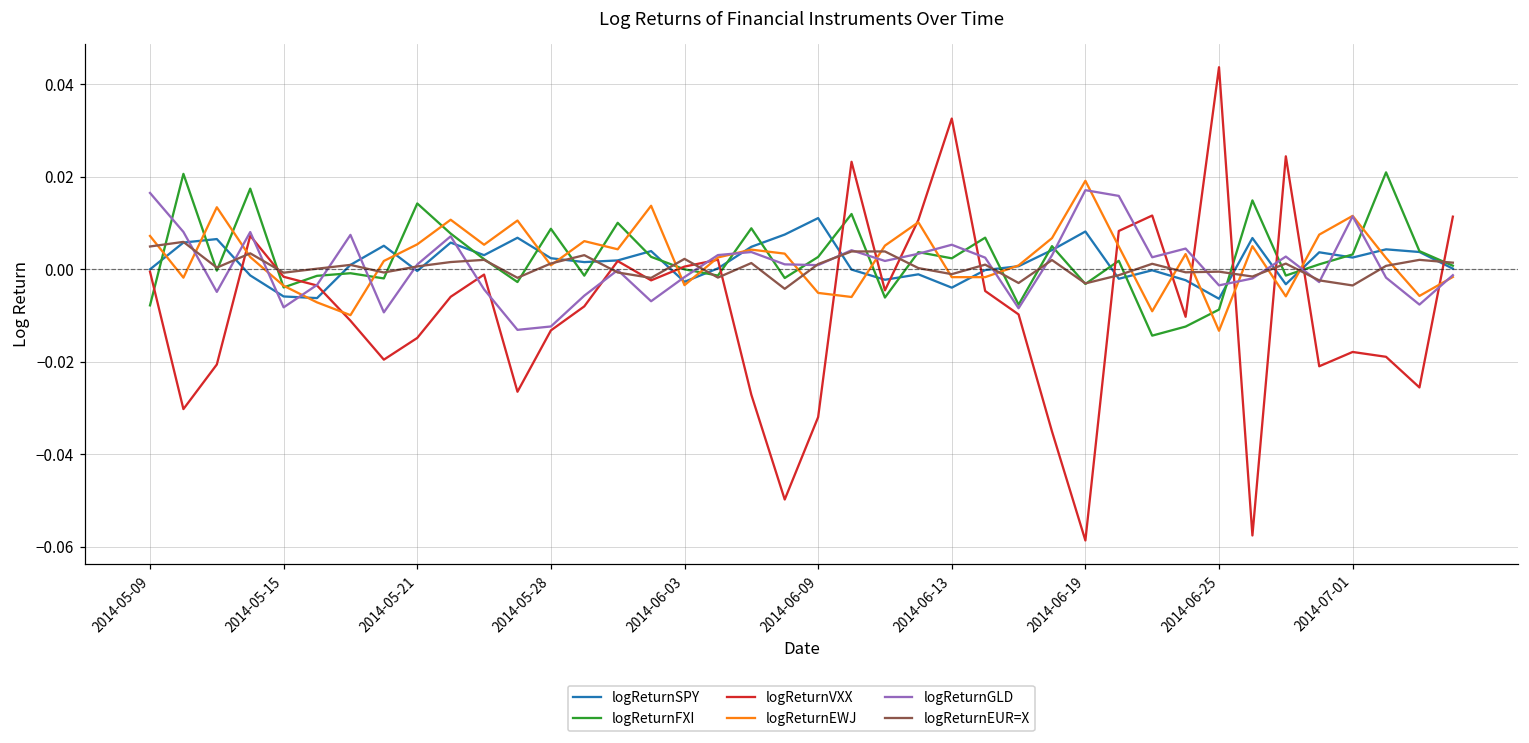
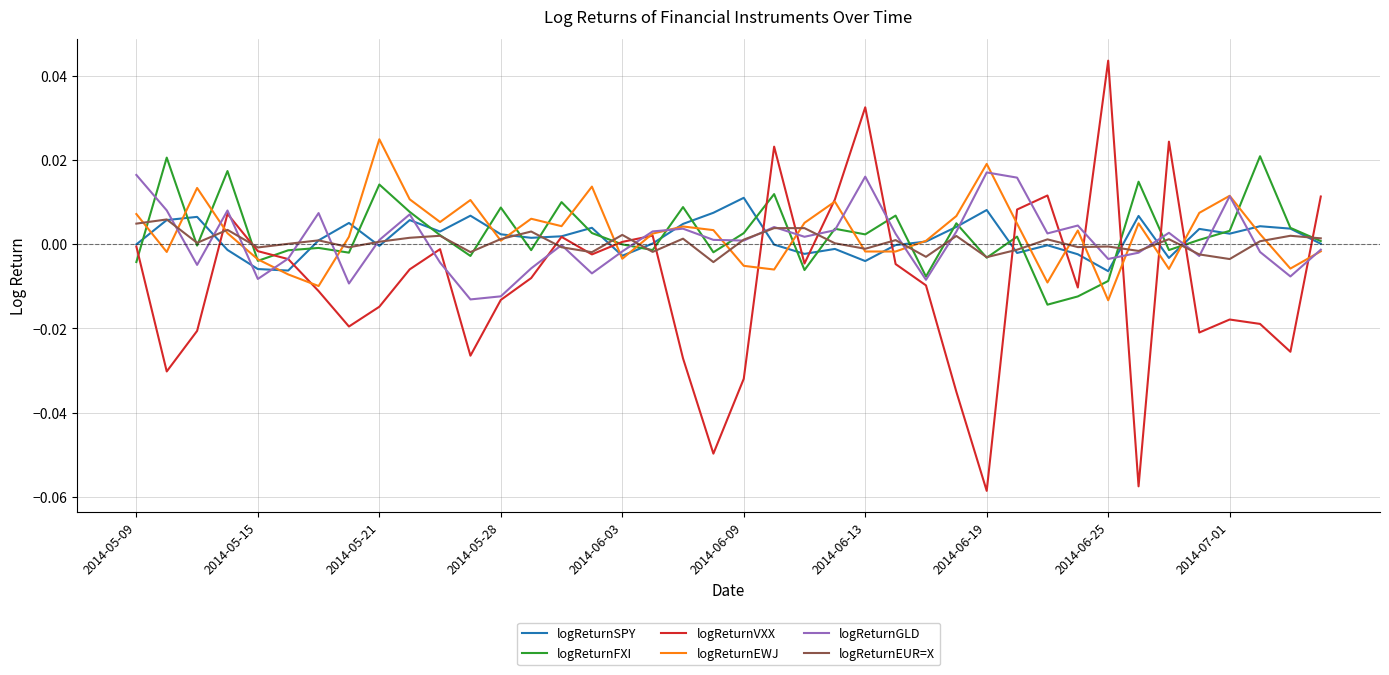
  {
    "logReturnSPY": {
      "2014-05-15": -0.006,
      "2014-05-21": 0.000,
      "2014-05-28": 0.002,
      "2014-06-03": -0.003,
      "2014-06-09": 0.011,
      "2014-06-13": -0.004,
      "2014-06-19": 0.008,
      "2014-06-25": -0.006,
      "2014-07-01": 0.003
    },
    "logReturnFXI": {
-     "2014-05-09": -0.008,
+     "2014-05-09": -0.004,
      "2014-05-21": 0.014,
      "2014-05-28": 0.009,
      "2014-06-09": 0.003,
      "2014-06-13": 0.002,
      "2014-06-25": -0.009,
      "2014-07-01": 0.003
    },
    "logReturnVXX": {
      "2014-05-15": -0.002,
      "2014-05-21": -0.015,
      "2014-05-28": -0.013,
      "2014-06-09": -0.032,
      "2014-06-13": 0.033,
      "2014-06-19": -0.059,
      "2014-06-25": 0.044,
      "2014-07-01": -0.018
    },
    "logReturnEWJ": {
      "2014-05-09": 0.007,
-     "2014-05-21": 0.005,
+     "2014-05-21": 0.025,
      "2014-06-03": -0.003,
      "2014-06-09": -0.005,
      "2014-06-13": -0.002,
      "2014-06-19": 0.019,
      "2014-06-25": -0.013
    },
    "logReturnGLD": {
      "2014-05-09": 0.017,
      "2014-05-15": -0.008,
      "2014-05-28": -0.012,
      "2014-06-03": -0.002,
-     "2014-06-13": 0.005,
+     "2014-06-13": 0.016,
      "2014-06-19": 0.017,
      "2014-06-25": -0.003
    },
    "logReturnEUR=X": {
      "2014-05-09": 0.005,
      "2014-05-15": -0.001,
      "2014-06-03": 0.002,
      "2014-06-13": -0.001,
      "2014-06-25": -0.001,
      "2014-07-01": -0.003
    }
  }
